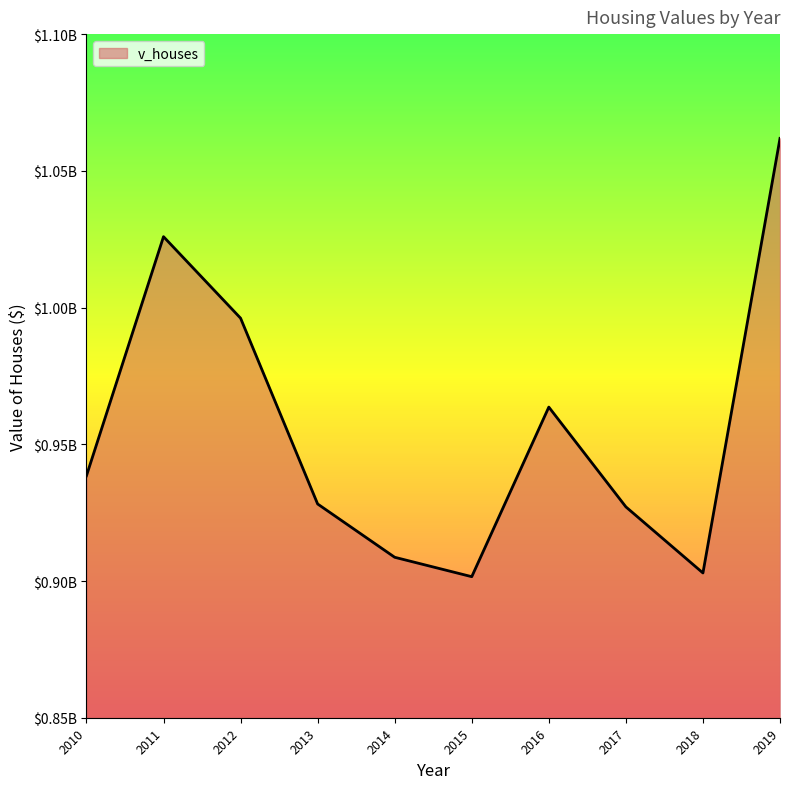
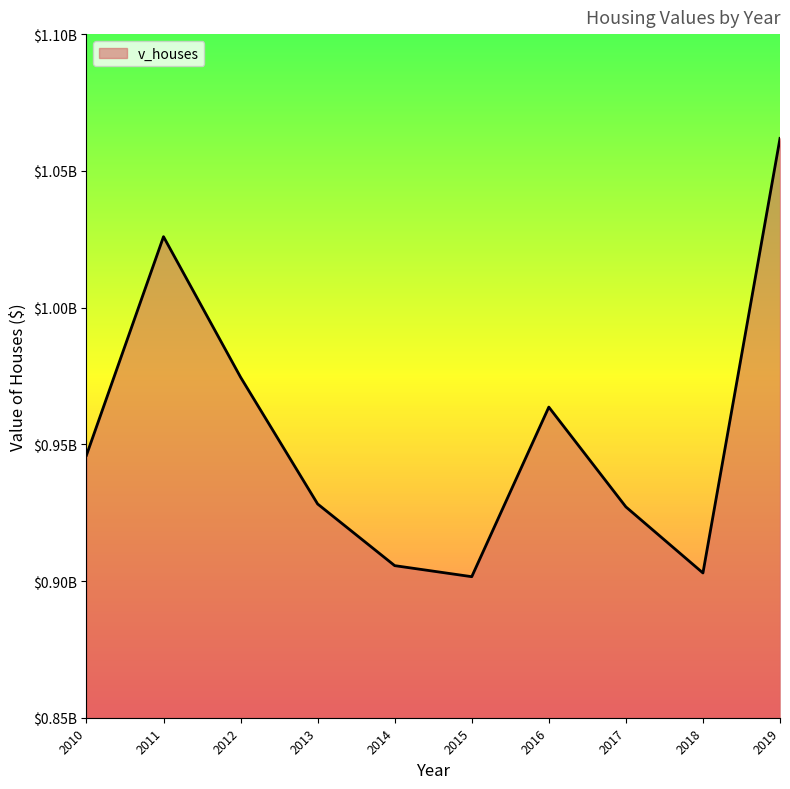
  {
-   "2010": "$938000000",
+   "2010": "$946000000",
    "2011": "$1026000000",
-   "2012": "$996000000",
+   "2012": "$975000000",
    "2013": "$928000000",
-   "2014": "$909000000",
+   "2014": "$906000000",
    "2015": "$902000000",
    "2016": "$964000000",
    "2017": "$927000000",
    "2018": "$903000000",
    "2019": "$1062000000"
  }
